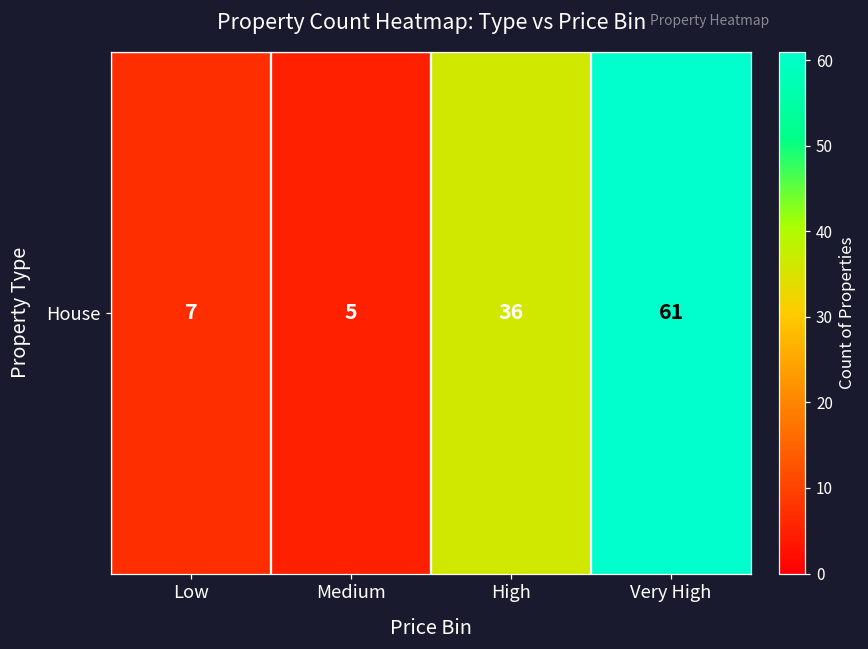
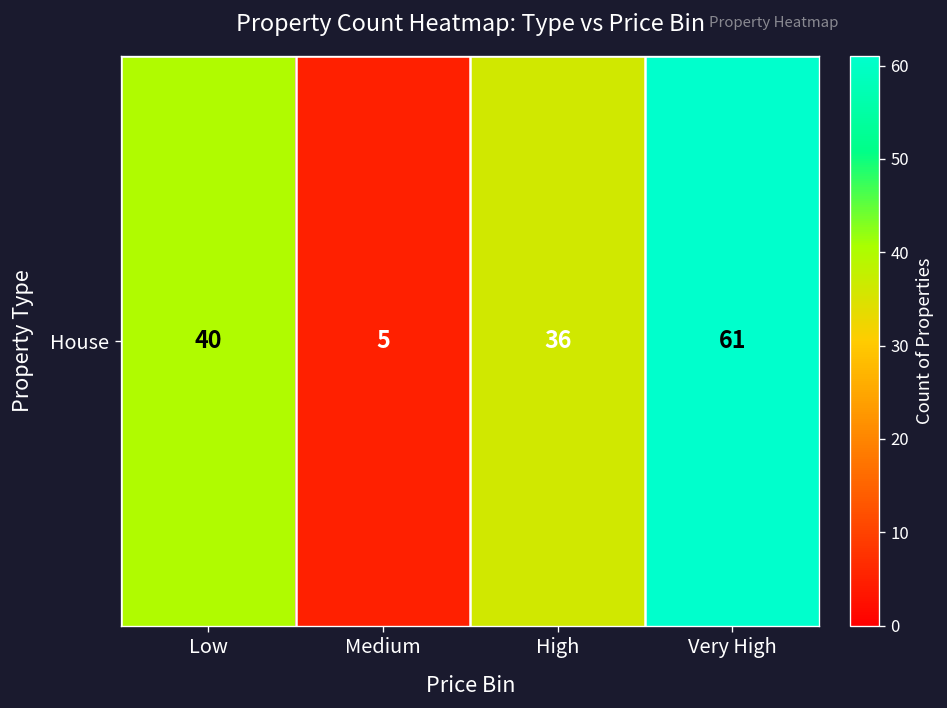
  {
    "House": {
-     "Low": 7,
+     "Low": 40,
      "Medium": 5,
      "High": 36,
      "Very High": 61
    }
  }
